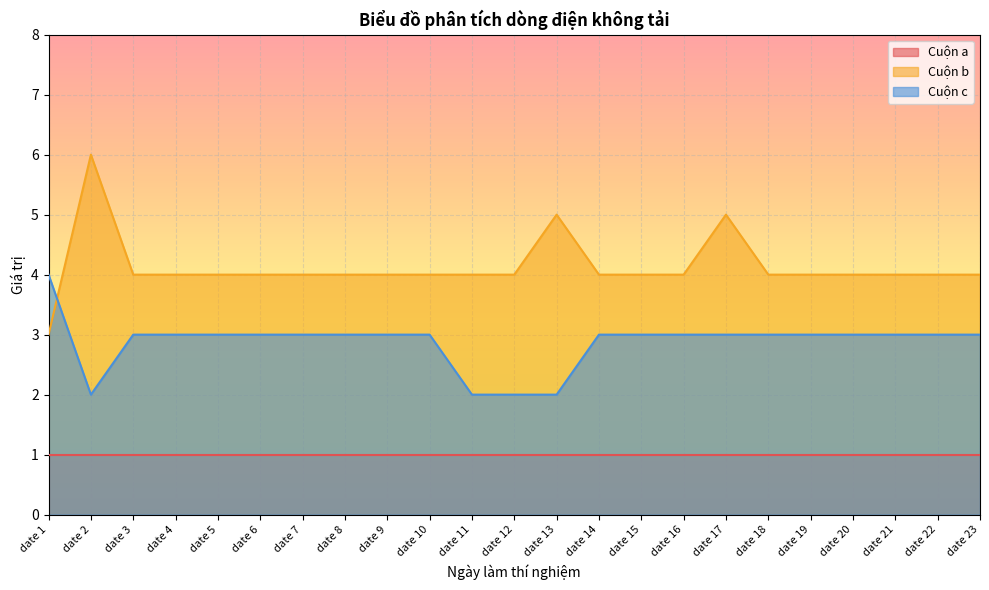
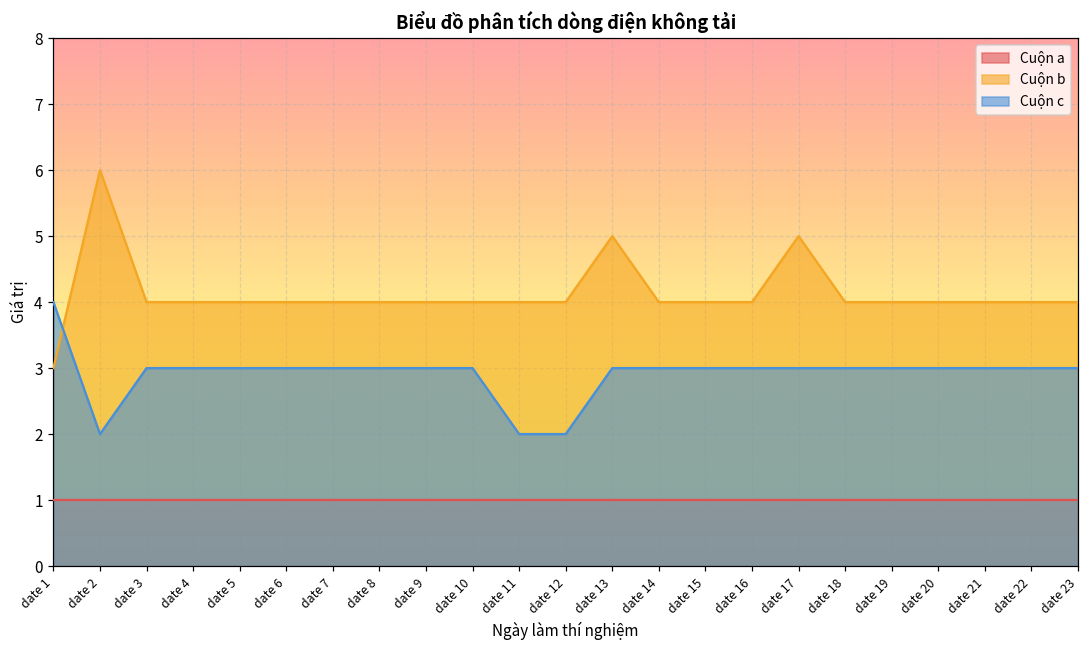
  {
    "Cuộn a": {
      "date 1": 1,
      "date 2": 1,
      "date 3": 1,
      "date 4": 1,
      "date 5": 1,
      "date 6": 1,
      "date 7": 1,
      "date 8": 1,
      "date 9": 1,
      "date 10": 1,
      "date 11": 1,
      "date 12": 1,
      "date 13": 1,
      "date 14": 1,
      "date 15": 1,
      "date 16": 1,
      "date 17": 1,
      "date 18": 1,
      "date 19": 1,
      "date 20": 1,
      "date 21": 1,
      "date 22": 1,
      "date 23": 1
    },
    "Cuộn b": {
      "date 1": 3,
      "date 2": 6,
      "date 3": 4,
      "date 4": 4,
      "date 5": 4,
      "date 6": 4,
      "date 7": 4,
      "date 8": 4,
      "date 9": 4,
      "date 10": 4,
      "date 11": 4,
      "date 12": 4,
      "date 13": 5,
      "date 14": 4,
      "date 15": 4,
      "date 16": 4,
      "date 17": 5,
      "date 18": 4,
      "date 19": 4,
      "date 20": 4,
      "date 21": 4,
      "date 22": 4,
      "date 23": 4
    },
    "Cuộn c": {
      "date 1": 4,
      "date 2": 2,
      "date 3": 3,
      "date 4": 3,
      "date 5": 3,
      "date 6": 3,
      "date 7": 3,
      "date 8": 3,
      "date 9": 3,
      "date 10": 3,
      "date 11": 2,
      "date 12": 2,
-     "date 13": 2,
+     "date 13": 3,
      "date 14": 3,
      "date 15": 3,
      "date 16": 3,
      "date 17": 3,
      "date 18": 3,
      "date 19": 3,
      "date 20": 3,
      "date 21": 3,
      "date 22": 3,
      "date 23": 3
    }
  }
